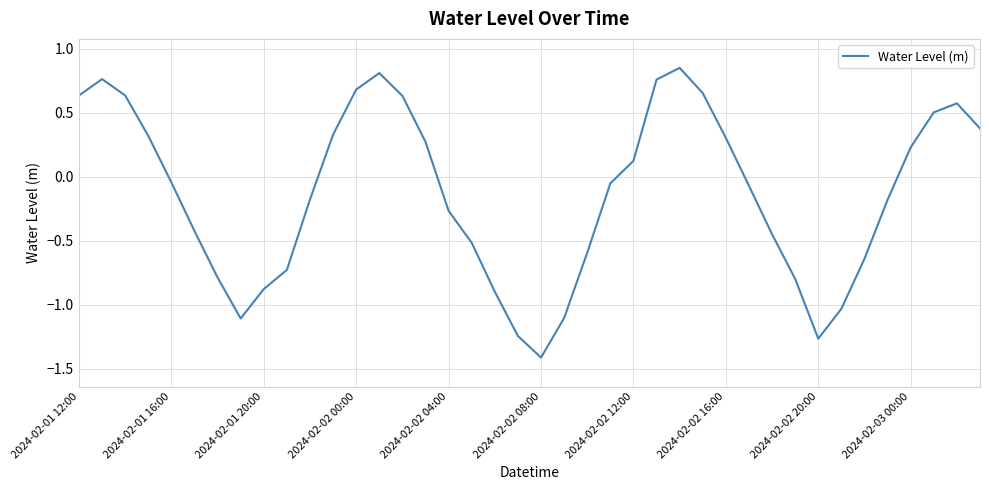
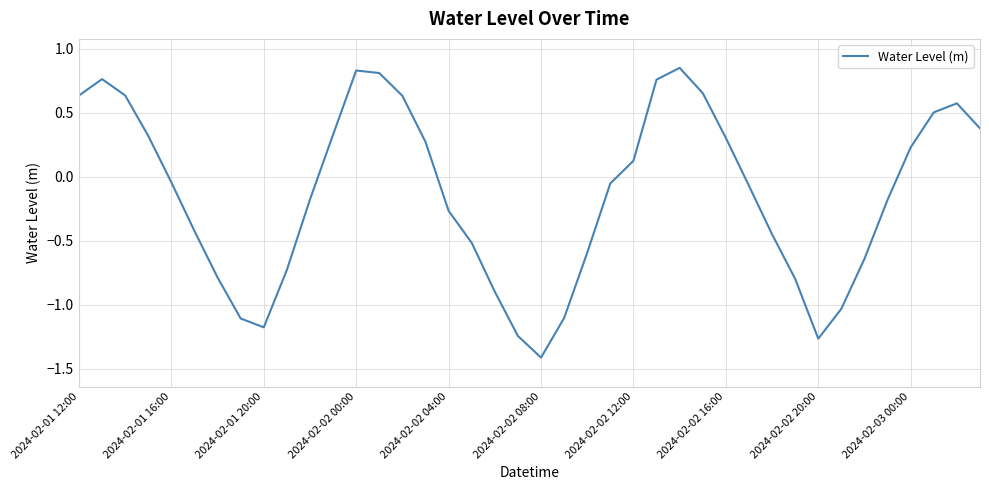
  {
    "2024-02-01 12:00": 0.64,
    "2024-02-01 16:00": -0.04,
-   "2024-02-01 20:00": -0.88,
-   "2024-02-02 00:00": 0.68,
+   "2024-02-01 20:00": -1.18,
+   "2024-02-02 00:00": 0.83,
    "2024-02-02 04:00": -0.26,
    "2024-02-02 08:00": -1.41,
    "2024-02-02 12:00": 0.13,
    "2024-02-02 16:00": 0.31,
    "2024-02-02 20:00": -1.26,
    "2024-02-03 00:00": 0.23
  }
